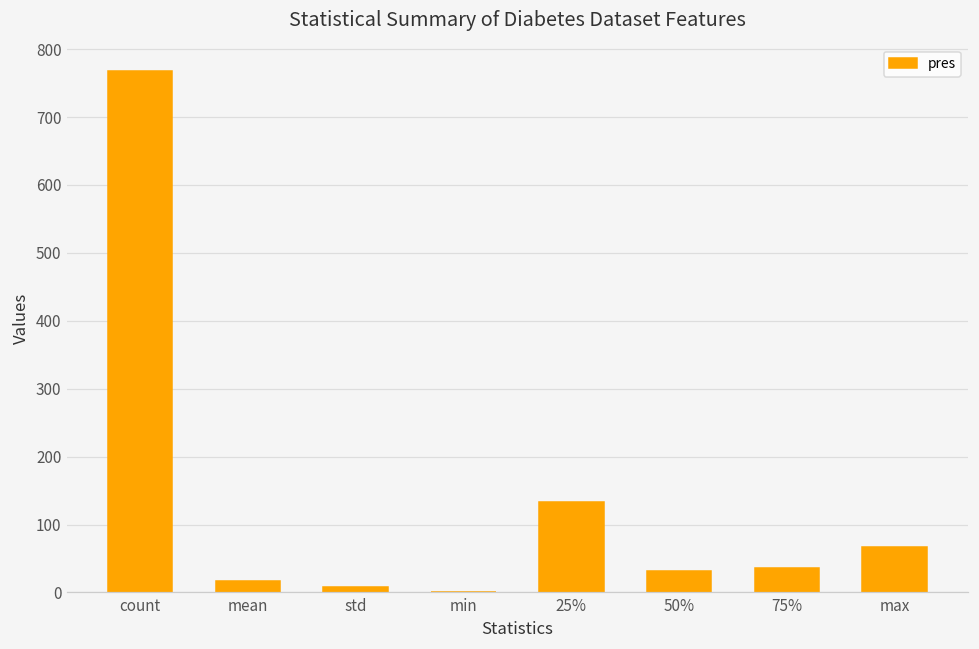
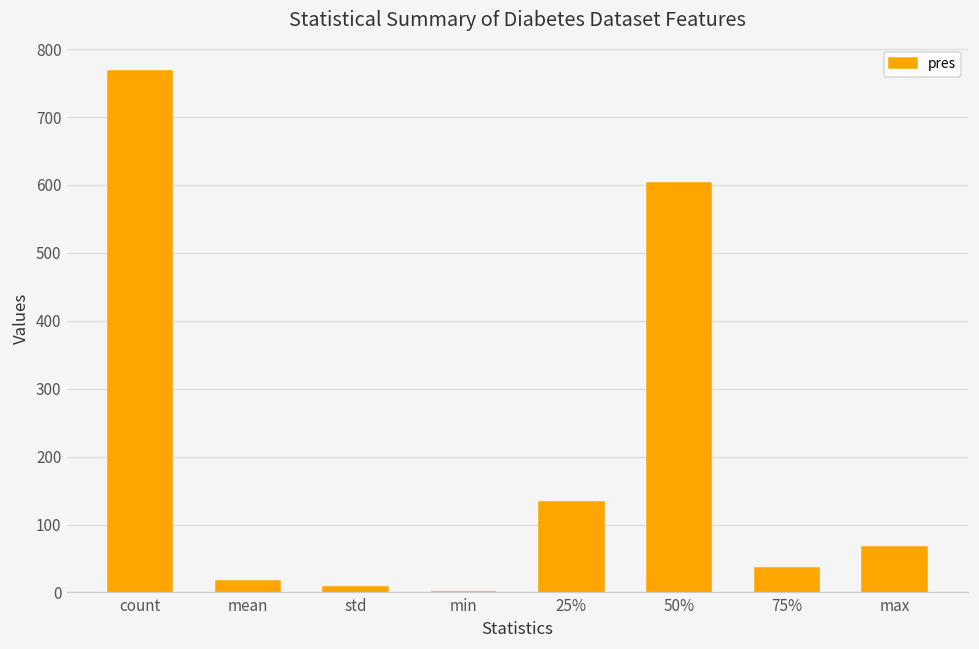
  {
    "count": 770,
    "mean": 20,
    "std": 10,
    "min": 0,
    "25%": 130,
-   "50%": 30,
+   "50%": 600,
    "75%": 40,
    "max": 70
  }
